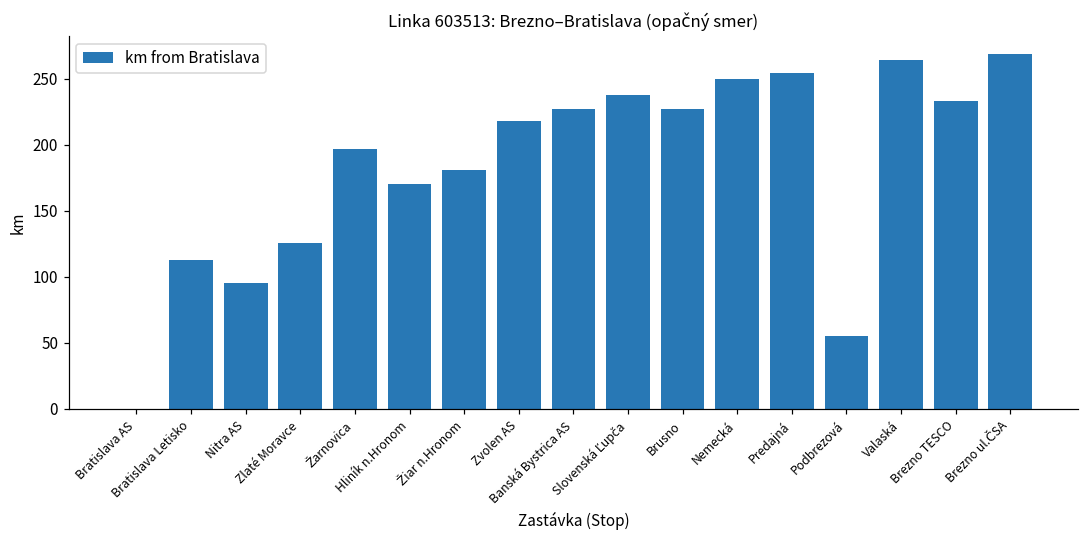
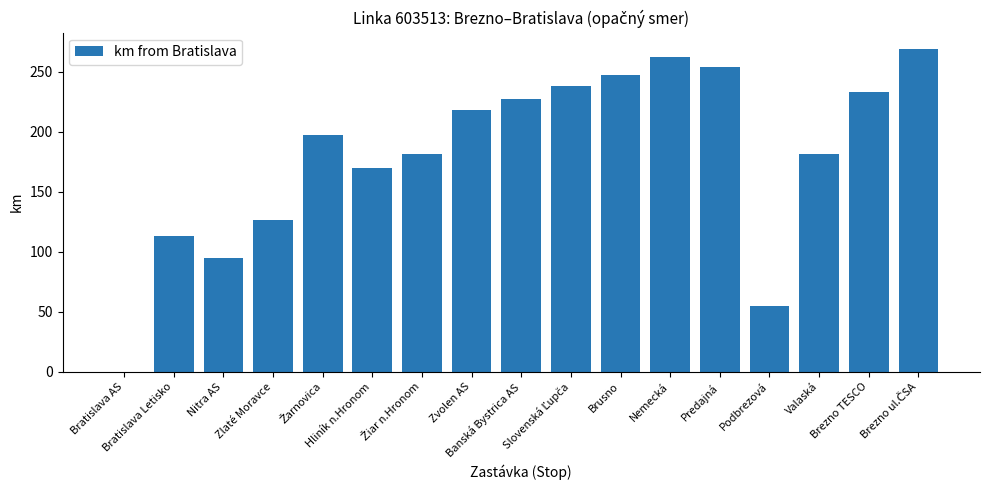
  {
    "Bratislava AS": 0,
    "Bratislava Letisko": 113,
    "Nitra AS": 95,
    "Zlaté Moravce": 126,
    "Žarnovica": 197,
    "Hliník n.Hronom": 170,
    "Žiar n.Hronom": 181,
    "Zvolen AS": 218,
    "Banská Bystrica AS": 227,
    "Slovenská Ľupča": 238,
-   "Brusno": 227,
-   "Nemecká": 250,
+   "Brusno": 247,
+   "Nemecká": 262,
    "Predajná": 254,
    "Podbrezová": 55,
-   "Valaská": 264,
+   "Valaská": 181,
    "Brezno TESCO": 233,
    "Brezno ul.ČSA": 269
  }
